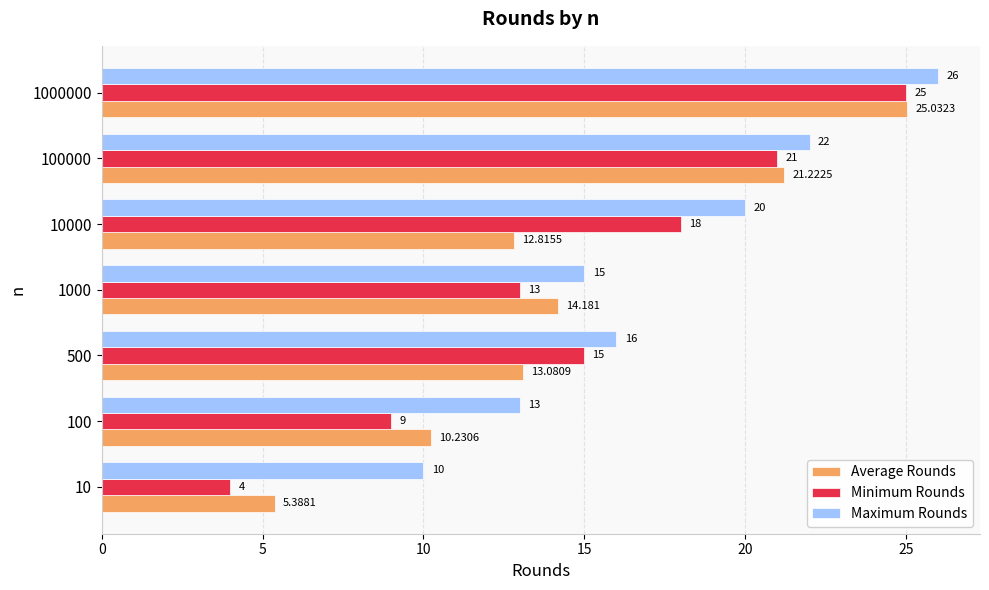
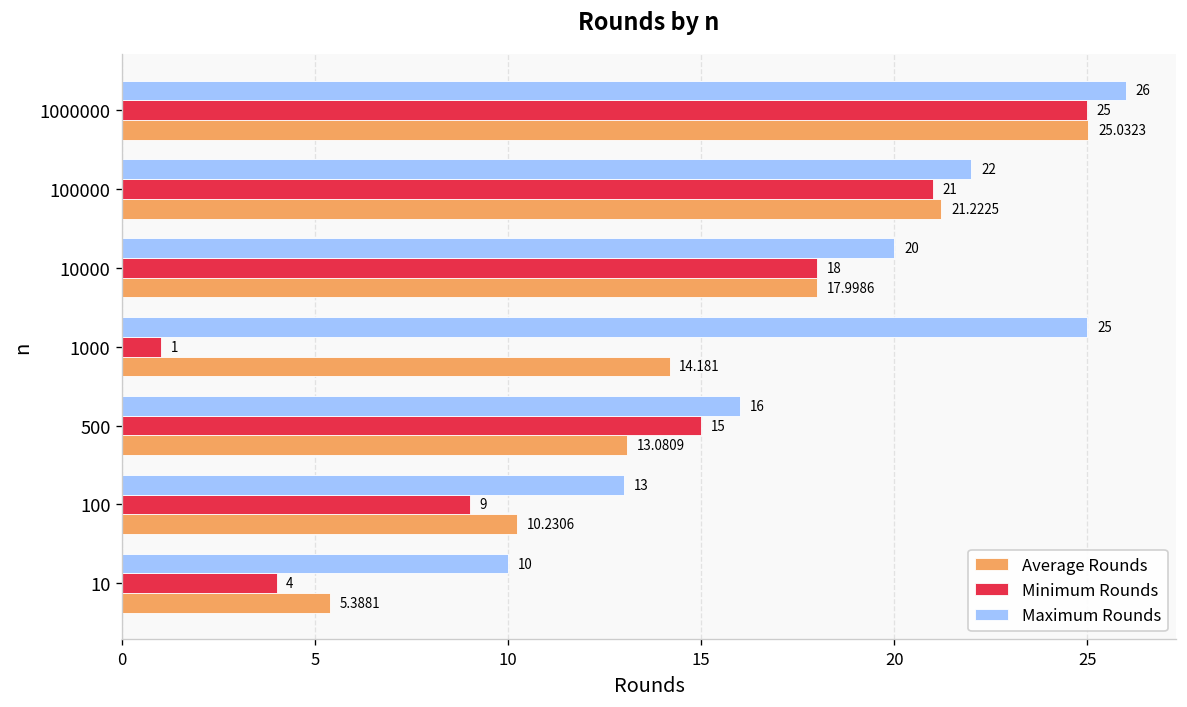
  {
    "Average Rounds": {
      "1000000": 25.0323,
      "100000": 21.2225,
-     "10000": 12.8155,
+     "10000": 17.9986,
      "1000": 14.181,
      "500": 13.0809,
      "100": 10.2306,
      "10": 5.3881
    },
    "Minimum Rounds": {
      "1000000": 25,
      "100000": 21,
      "10000": 18,
-     "1000": 13,
+     "1000": 1,
      "500": 15,
      "100": 9,
      "10": 4
    },
    "Maximum Rounds": {
      "1000000": 26,
      "100000": 22,
      "10000": 20,
-     "1000": 15,
+     "1000": 25,
      "500": 16,
      "100": 13,
      "10": 10
    }
  }
